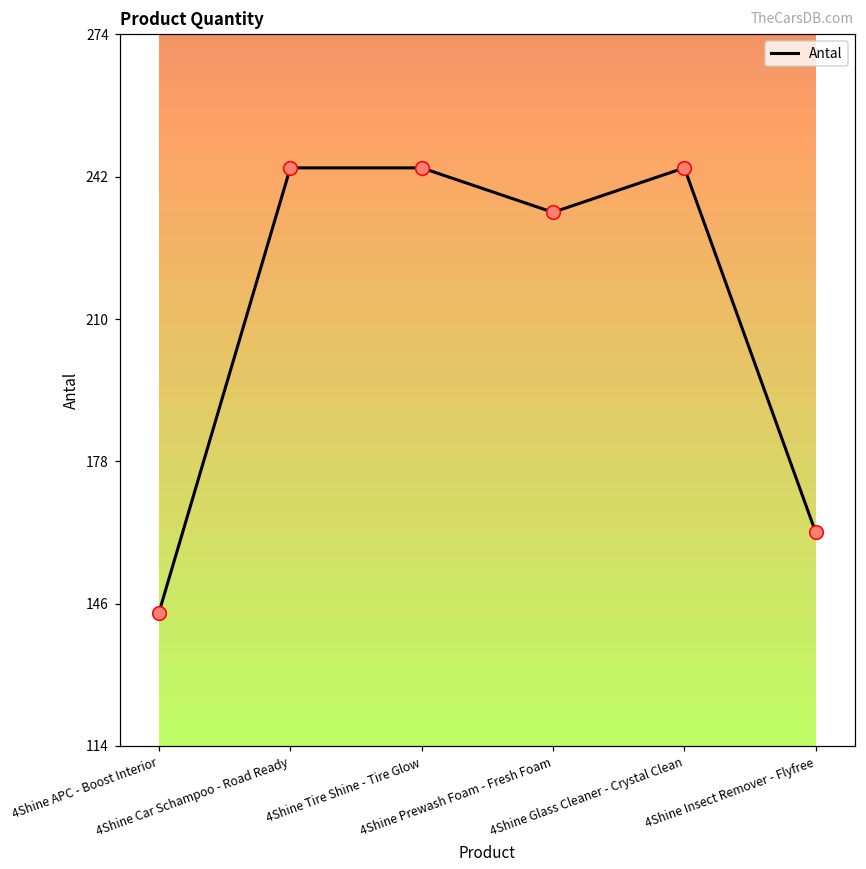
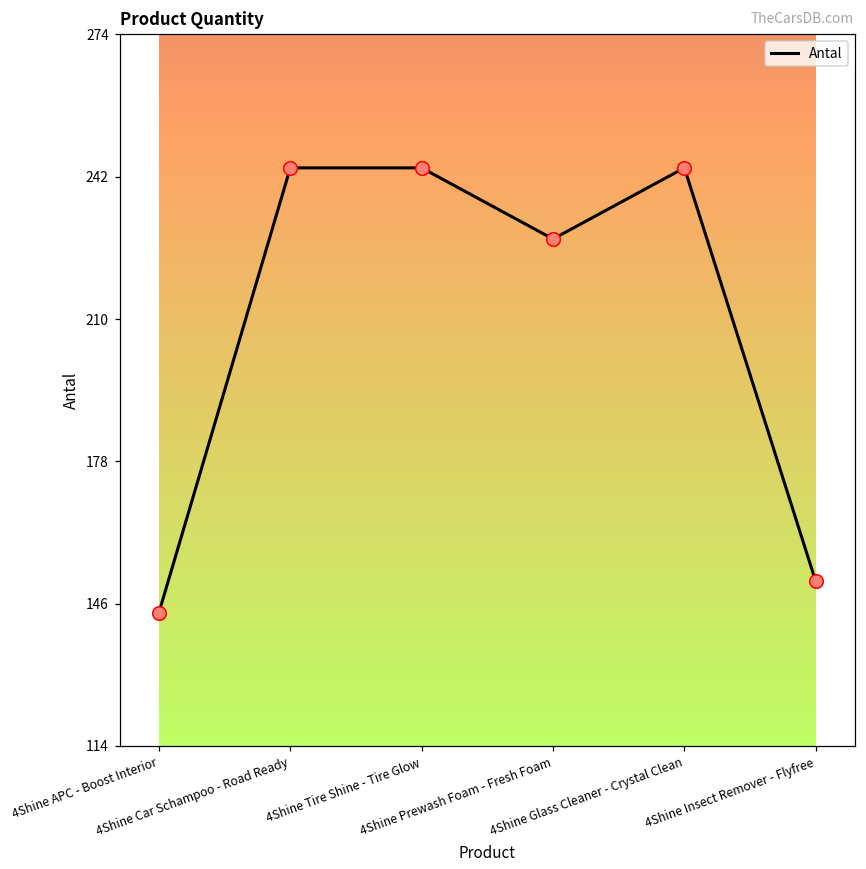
  {
    "4Shine APC - Boost Interior": 144,
    "4Shine Car Schampoo - Road Ready": 244,
    "4Shine Tire Shine - Tire Glow": 244,
-   "4Shine Prewash Foam - Fresh Foam": 234,
+   "4Shine Prewash Foam - Fresh Foam": 228,
    "4Shine Glass Cleaner - Crystal Clean": 244,
-   "4Shine Insect Remover - Flyfree": 162
+   "4Shine Insect Remover - Flyfree": 151
  }
